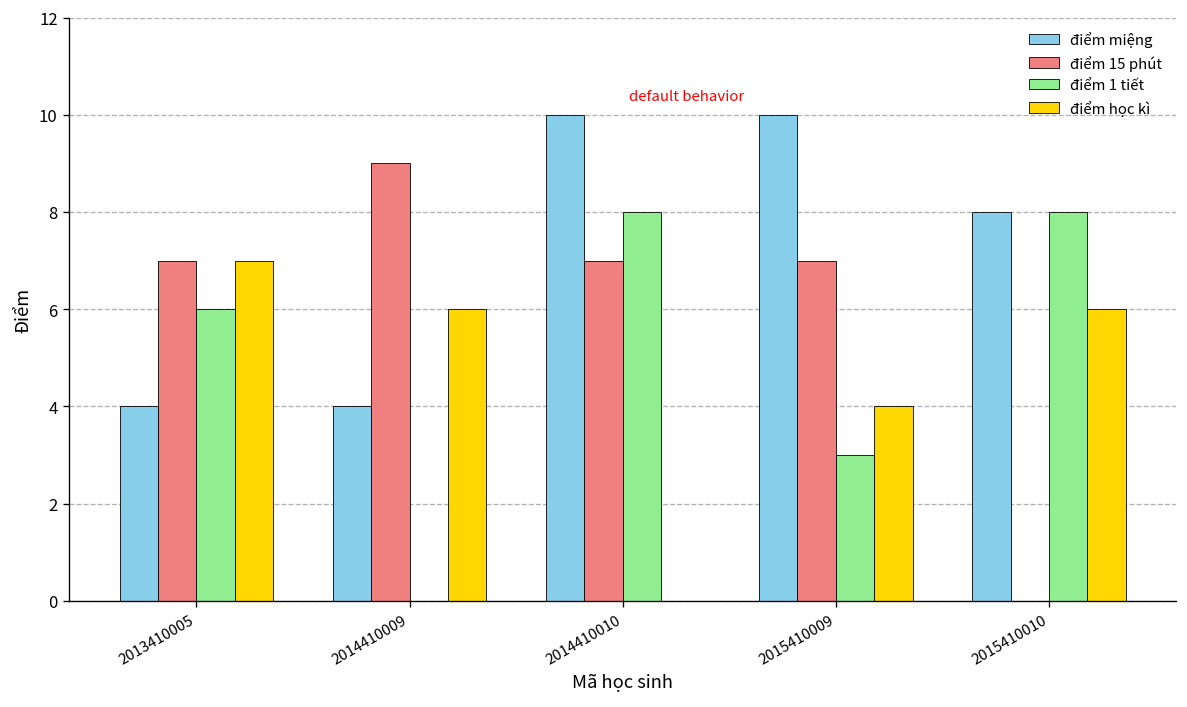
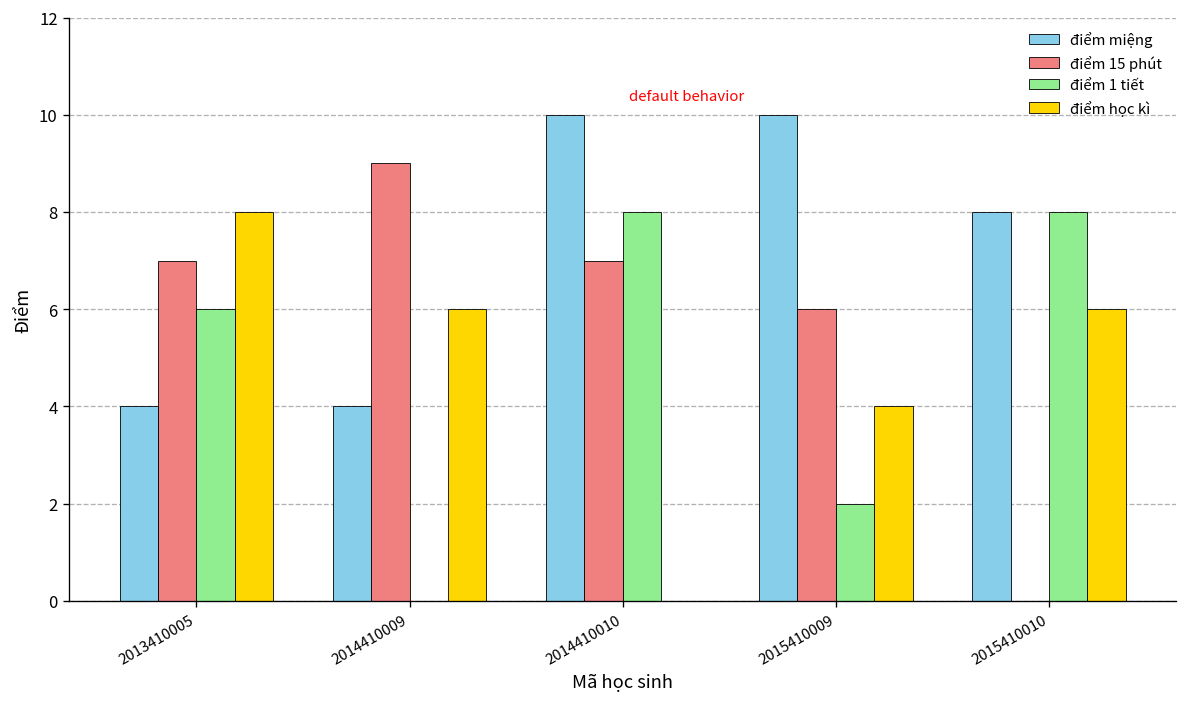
  {
    "điểm miệng": {
      "2013410005": 4,
      "2014410009": 4,
      "2014410010": 10,
      "2015410009": 10,
      "2015410010": 8
    },
    "điểm 15 phút": {
      "2013410005": 7,
      "2014410009": 9,
      "2014410010": 7,
-     "2015410009": 7,
+     "2015410009": 6,
      "2015410010": 0
    },
    "điểm 1 tiết": {
      "2013410005": 6,
      "2014410009": 0,
      "2014410010": 8,
-     "2015410009": 3,
+     "2015410009": 2,
      "2015410010": 8
    },
    "điểm học kì": {
-     "2013410005": 7,
+     "2013410005": 8,
      "2014410009": 6,
      "2014410010": 0,
      "2015410009": 4,
      "2015410010": 6
    }
  }
